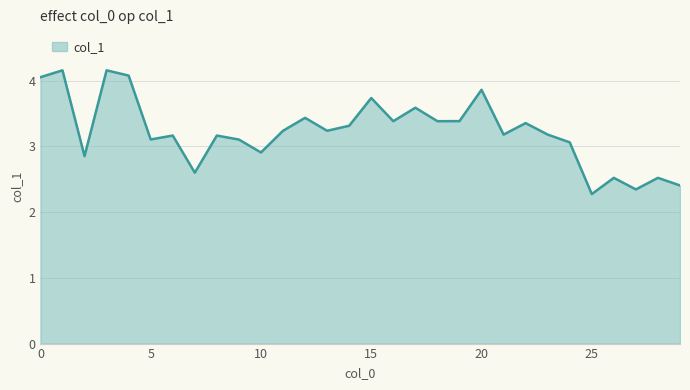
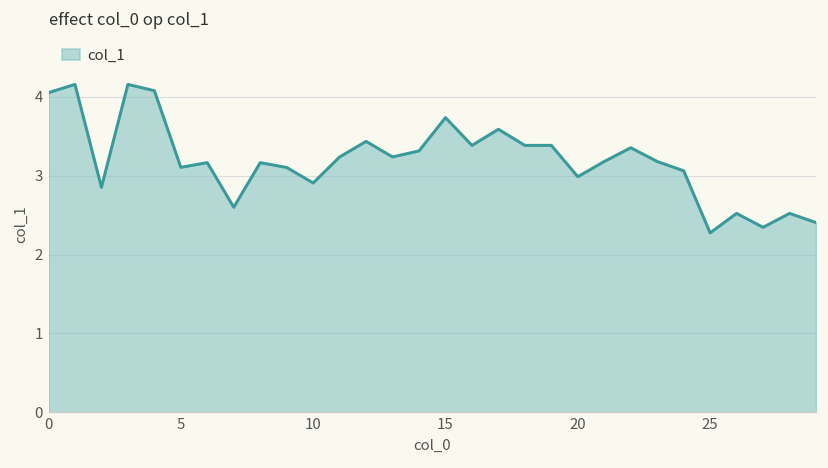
  {
    "0": 4.1,
    "5": 3.1,
    "10": 2.9,
    "15": 3.7,
-   "20": 3.9,
+   "20": 3.0,
    "25": 2.3
  }
